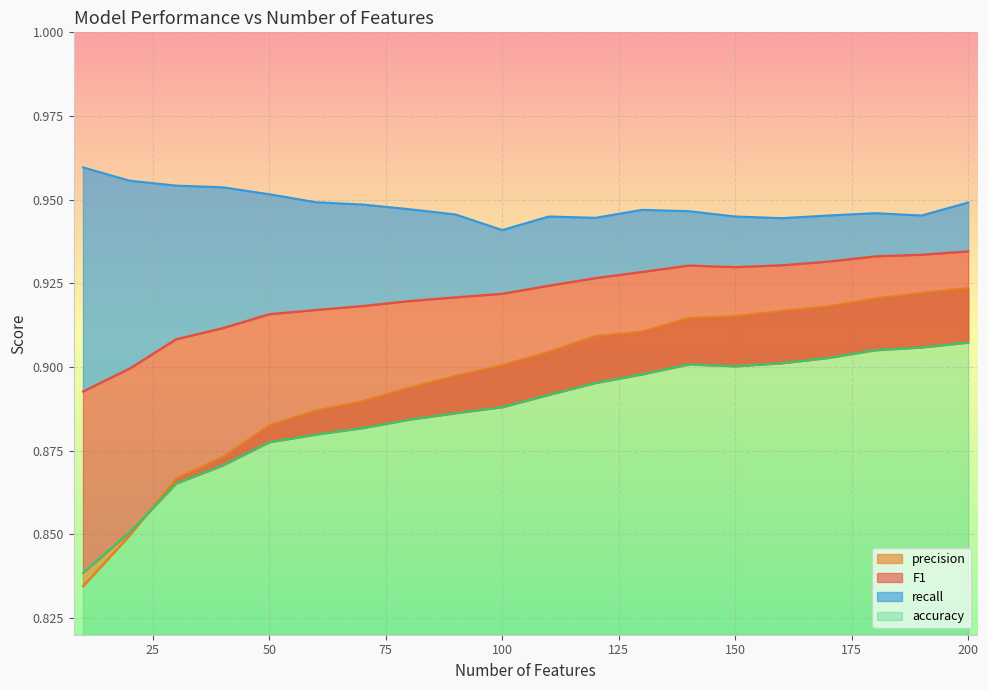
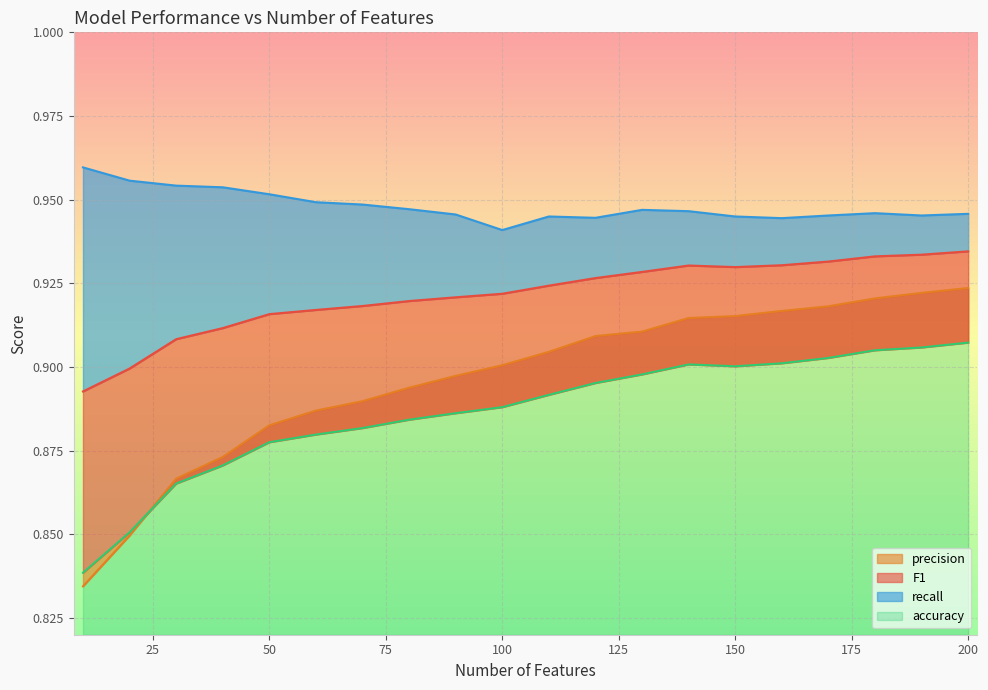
  {
    "recall": {
      "50": 0.952,
      "100": 0.941,
      "150": 0.945,
-     "200": 0.949
+     "200": 0.946
    }
  }
